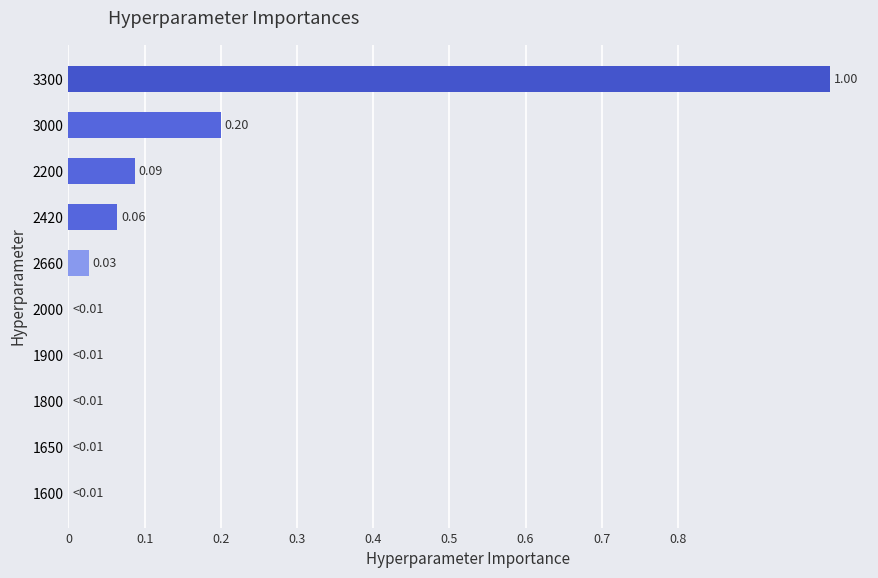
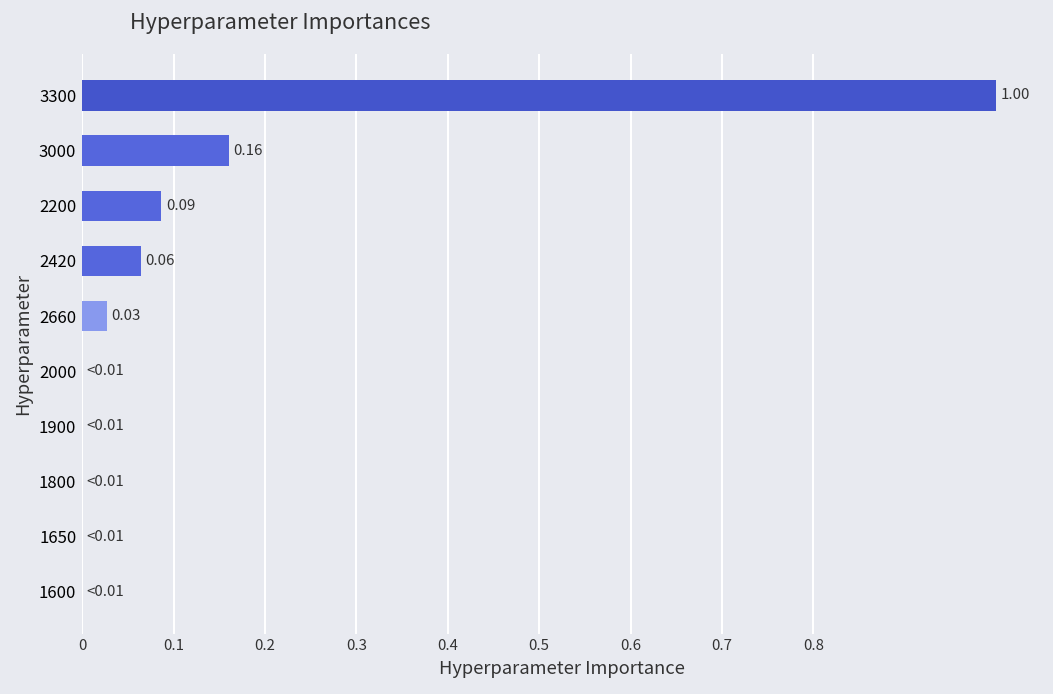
  {
    "3300": 1.00,
-   "3000": 0.20,
+   "3000": 0.16,
    "2200": 0.09,
    "2420": 0.06,
    "2660": 0.03
  }
